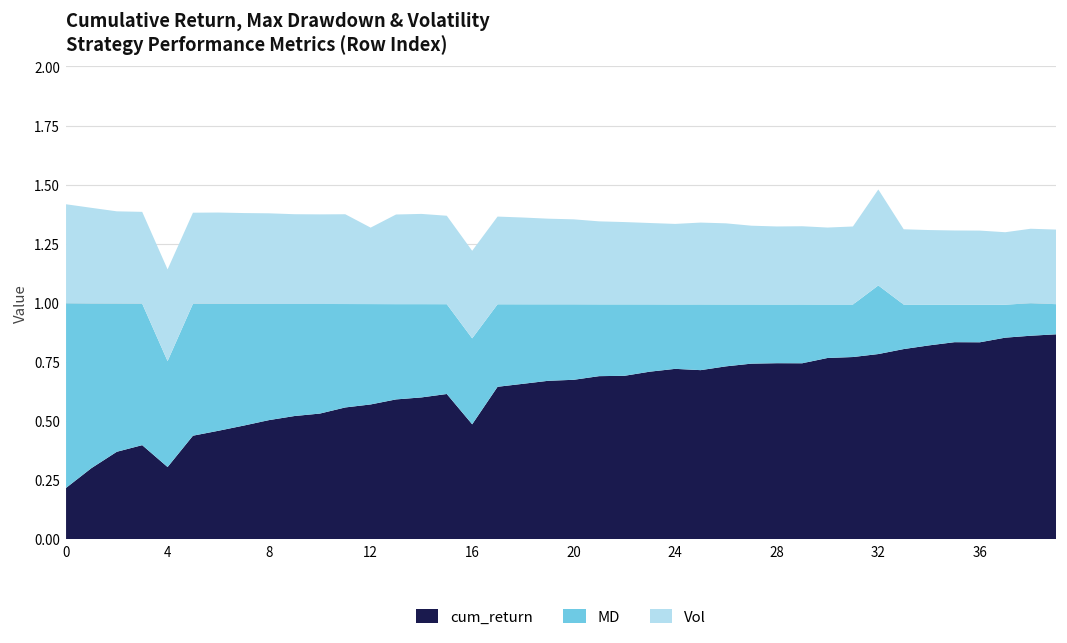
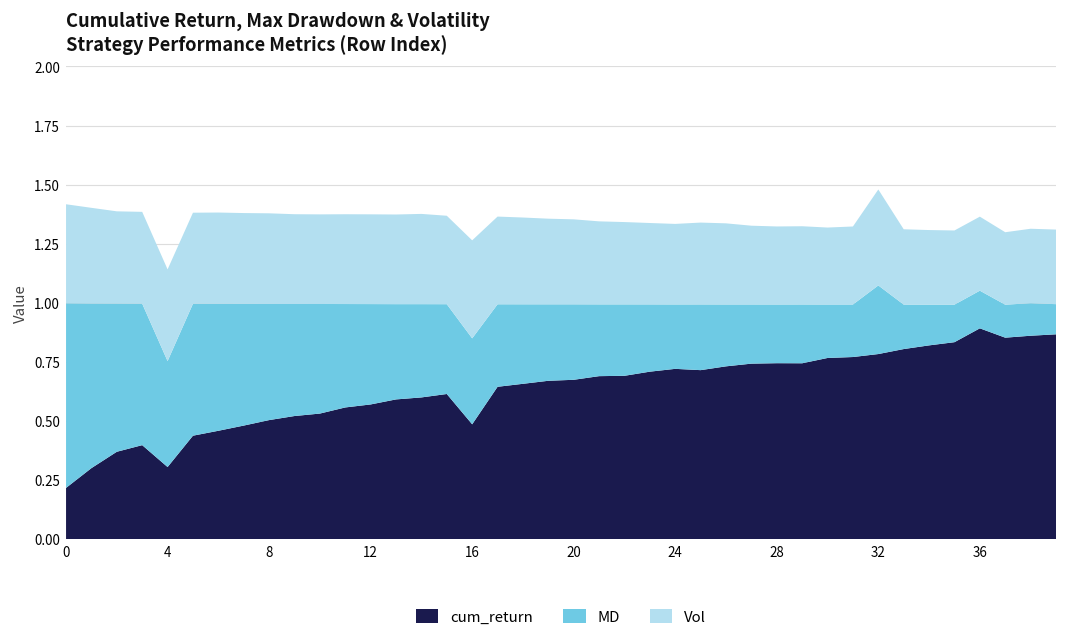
  {
    "cum_return": {
-     "36": 0.83
+     "36": 0.89
    },
    "Vol": {
      "0": 0.42,
      "4": 0.39,
      "8": 0.38,
-     "12": 0.32,
-     "16": 0.37,
+     "12": 0.38,
+     "16": 0.41,
      "20": 0.36,
      "24": 0.34,
      "28": 0.33,
      "32": 0.41,
      "36": 0.31
    }
  }
